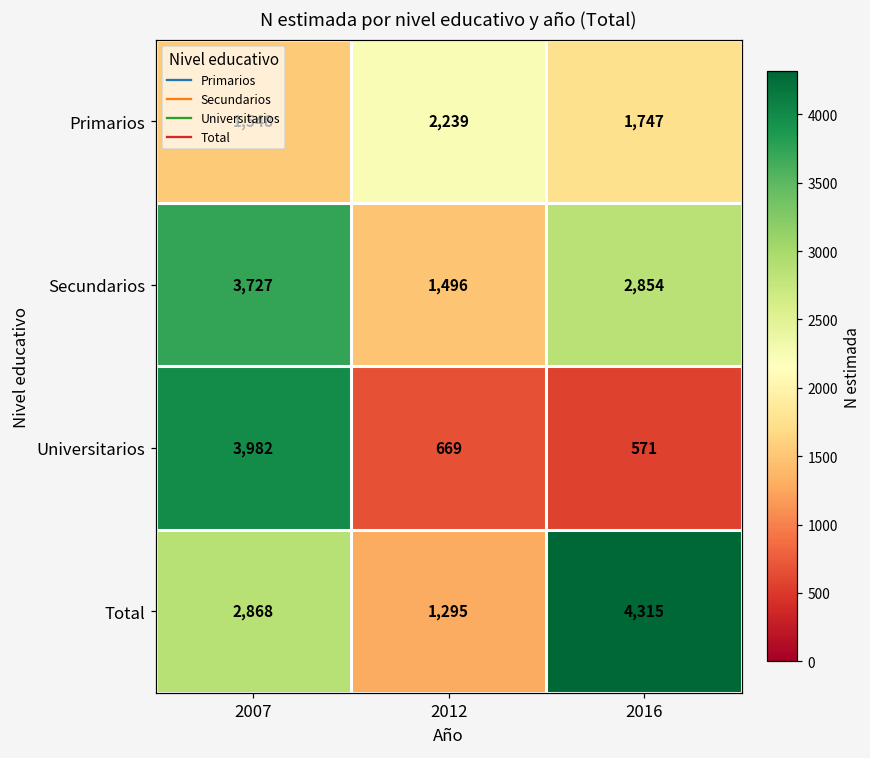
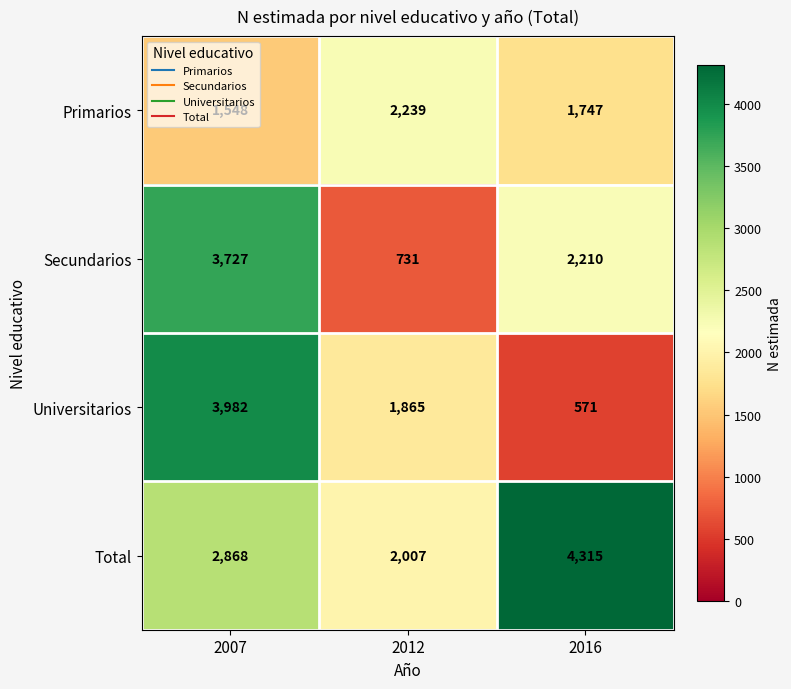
  {
    "Primarios": {
      "2012": "2,239",
      "2016": "1,747"
    },
    "Secundarios": {
      "2007": "3,727",
-     "2012": "1,496",
-     "2016": "2,854"
+     "2012": "731",
+     "2016": "2,210"
    },
    "Universitarios": {
      "2007": "3,982",
-     "2012": "669",
+     "2012": "1,865",
      "2016": "571"
    },
    "Total": {
      "2007": "2,868",
-     "2012": "1,295",
+     "2012": "2,007",
      "2016": "4,315"
    }
  }
